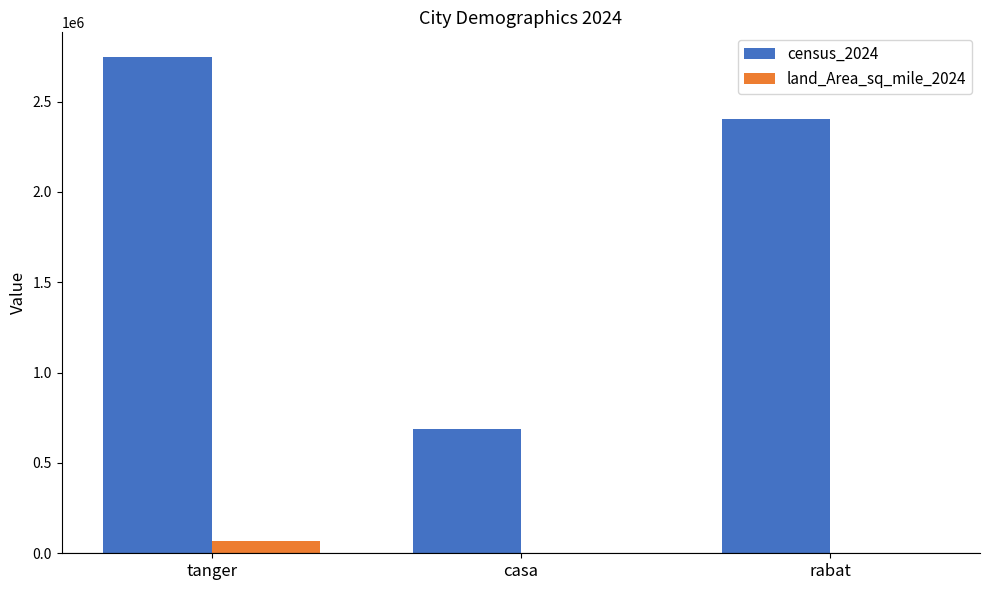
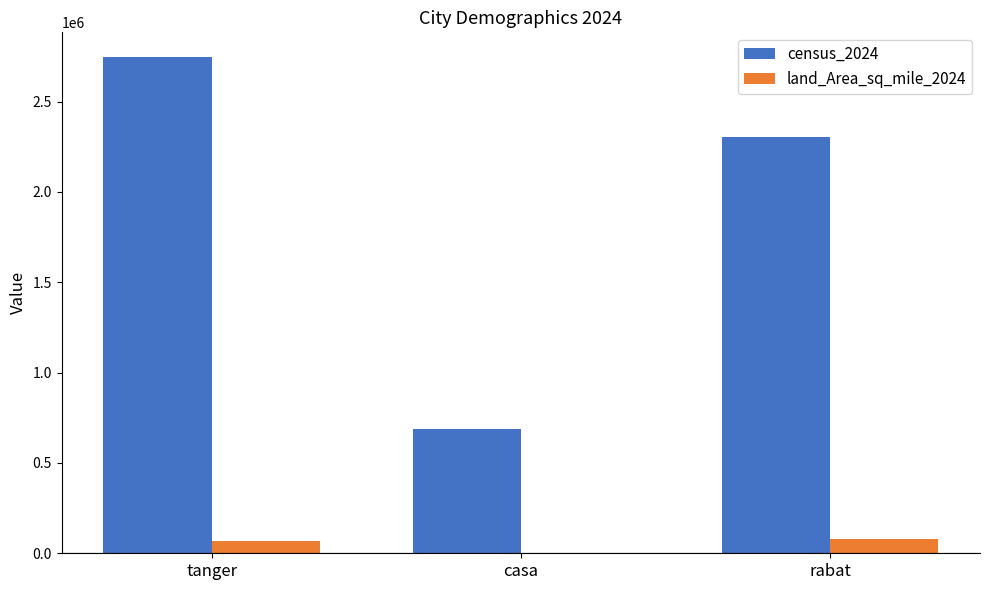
  {
    "census_2024": {
      "tanger": 2750000,
      "casa": 690000,
-     "rabat": 2410000
+     "rabat": 2300000
    },
    "land_Area_sq_mile_2024": {
      "tanger": 70000,
-     "rabat": 0
+     "rabat": 80000
    }
  }
